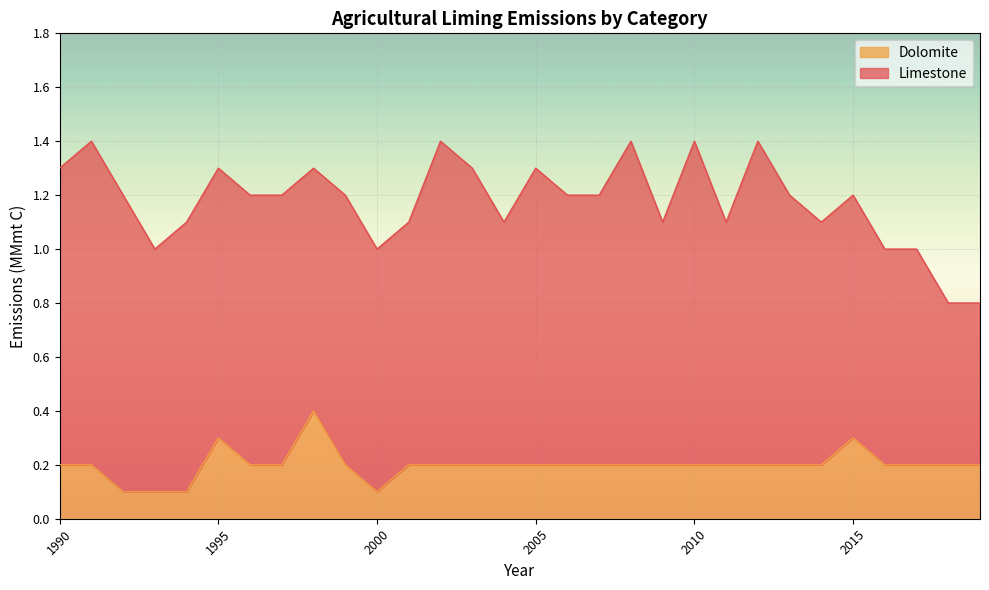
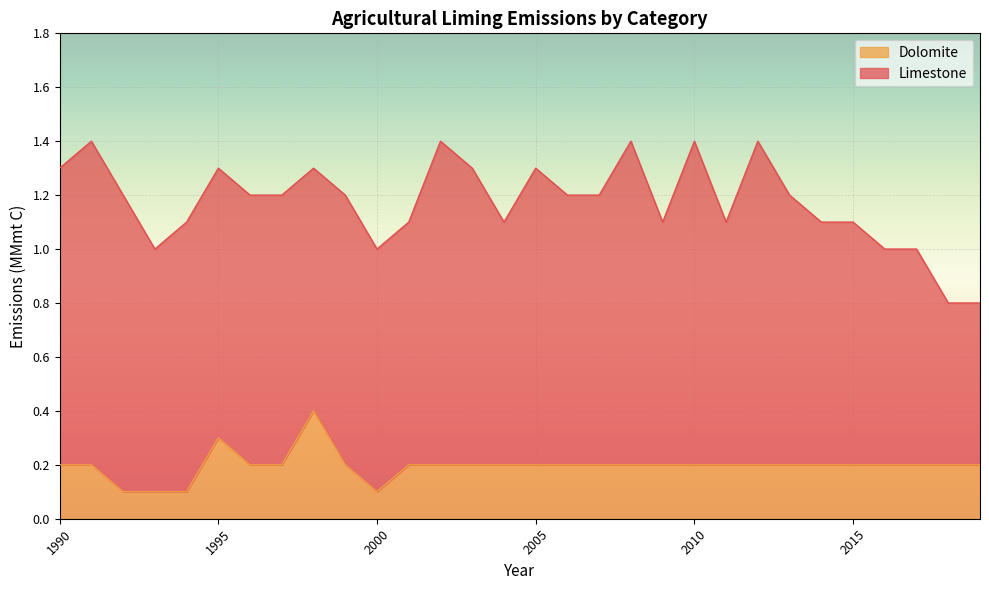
  {
    "Dolomite": {
      "1990": 0.2,
      "1995": 0.3,
      "2000": 0.1,
      "2005": 0.2,
      "2010": 0.2,
-     "2015": 0.3
+     "2015": 0.2
    },
    "Limestone": {
      "1990": 1.1,
      "1995": 1.0,
      "2000": 0.9,
      "2005": 1.1,
      "2010": 1.2,
      "2015": 0.9
    }
  }
